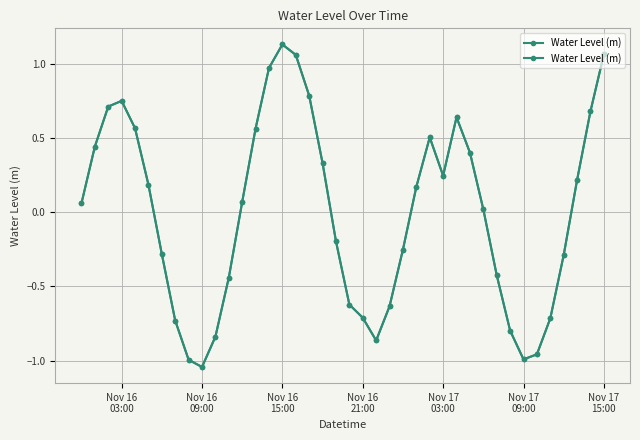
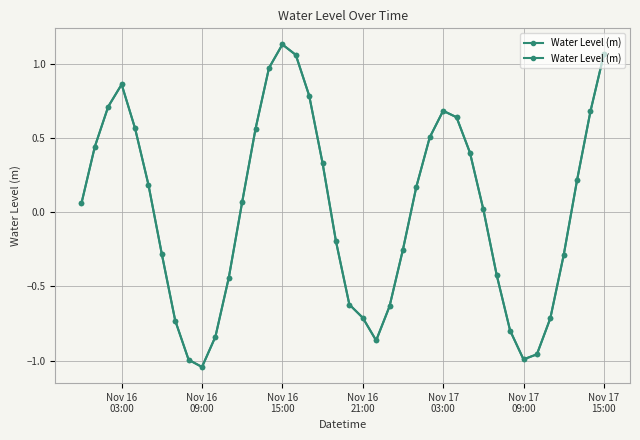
  {
-   "Nov 16 03:00": 0.75,
+   "Nov 16 03:00": 0.86,
    "Nov 16 09:00": -1.04,
    "Nov 16 15:00": 1.13,
    "Nov 16 21:00": -0.71,
-   "Nov 17 03:00": 0.25,
+   "Nov 17 03:00": 0.68,
    "Nov 17 09:00": -0.99
  }
